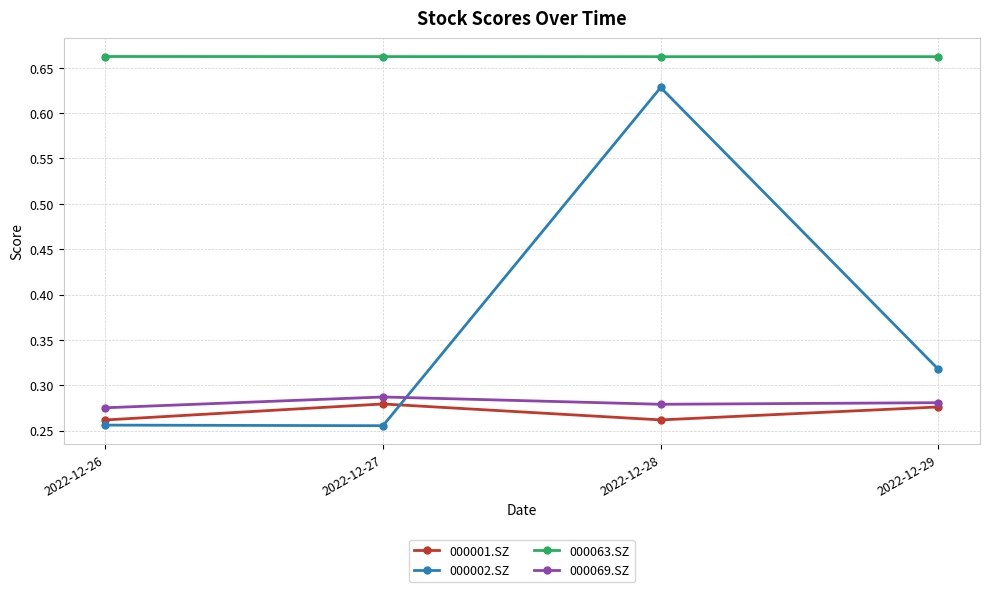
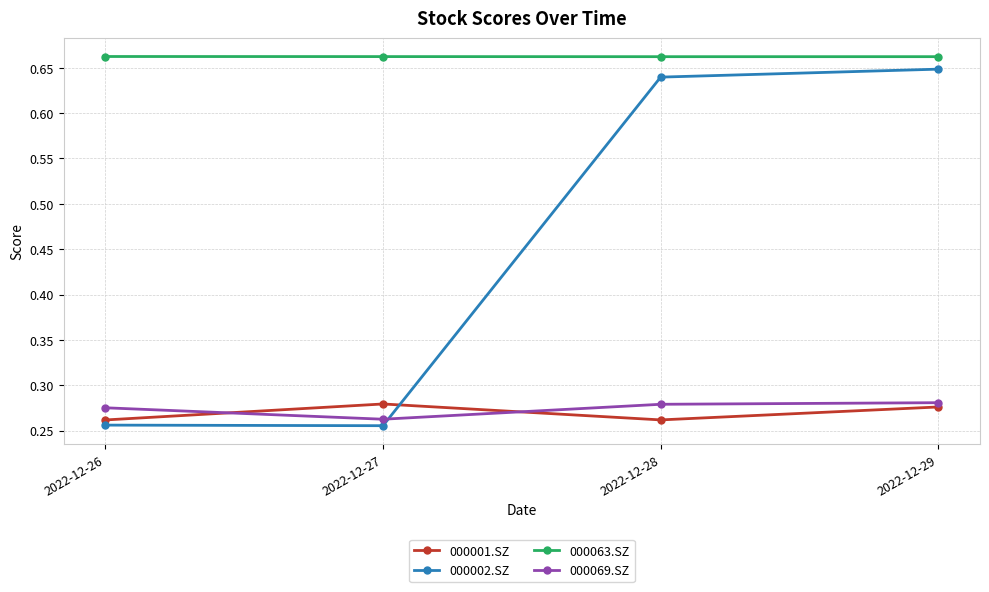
  {
    "000001.SZ": {
      "2022-12-26": 0.26,
      "2022-12-27": 0.28,
      "2022-12-28": 0.26,
      "2022-12-29": 0.28
    },
    "000002.SZ": {
      "2022-12-26": 0.26,
      "2022-12-27": 0.26,
-     "2022-12-28": 0.63,
-     "2022-12-29": 0.32
+     "2022-12-28": 0.64,
+     "2022-12-29": 0.65
    },
    "000063.SZ": {
      "2022-12-26": 0.66,
      "2022-12-27": 0.66,
      "2022-12-28": 0.66,
      "2022-12-29": 0.66
    },
    "000069.SZ": {
      "2022-12-26": 0.28,
-     "2022-12-27": 0.29,
+     "2022-12-27": 0.26,
      "2022-12-28": 0.28,
      "2022-12-29": 0.28
    }
  }
